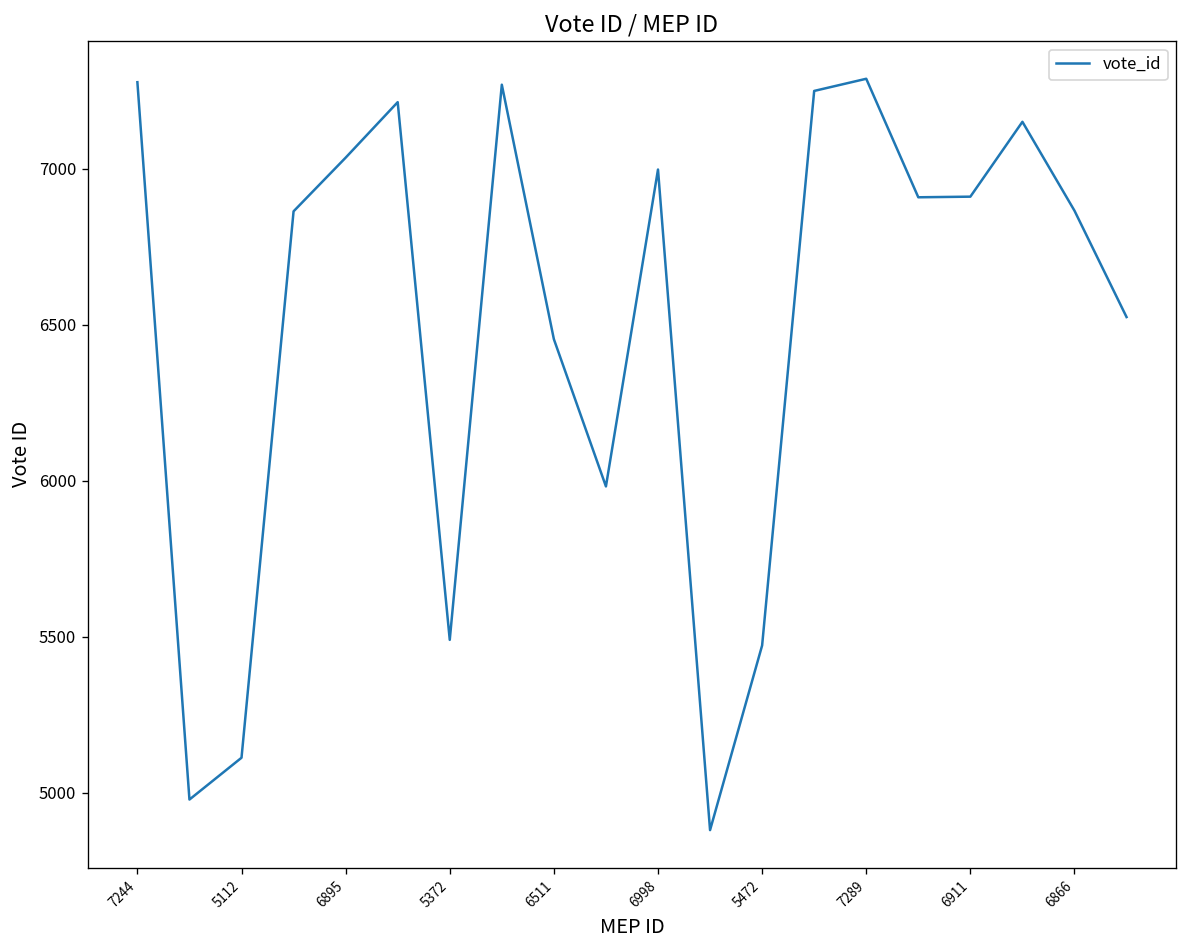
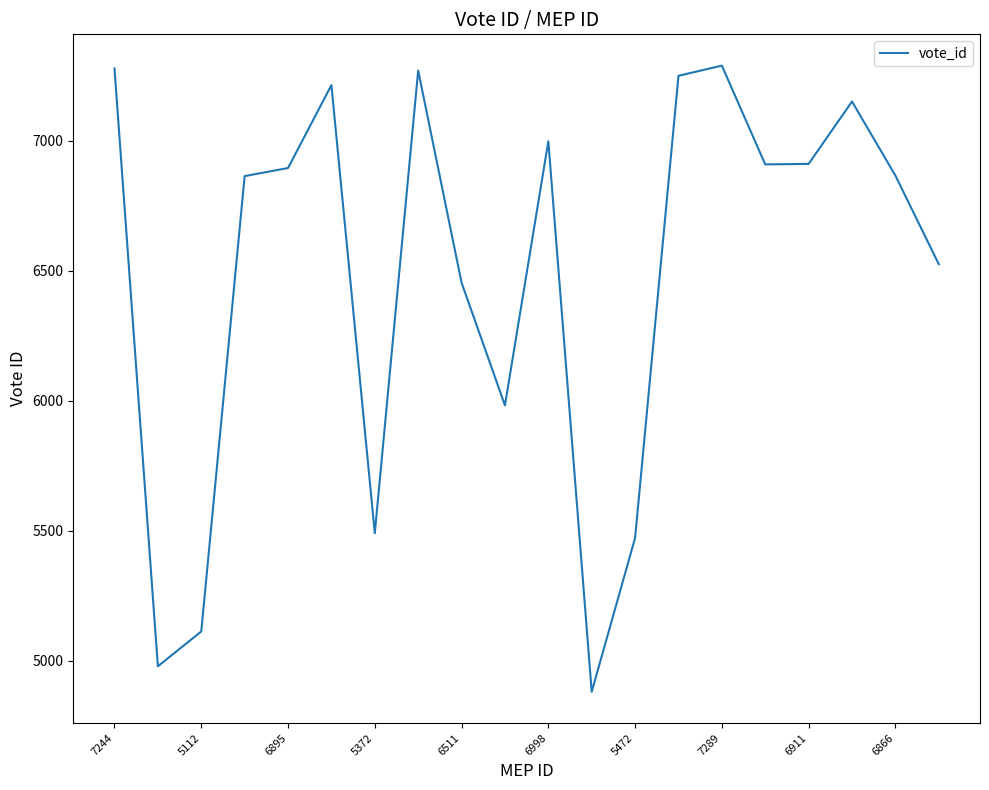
  {
    "7244": 7280,
    "5112": 5110,
-   "6895": 7040,
+   "6895": 6900,
    "5372": 5490,
    "6511": 6450,
    "6998": 7000,
    "5472": 5470,
    "7289": 7290,
    "6911": 6910,
    "6866": 6870
  }
